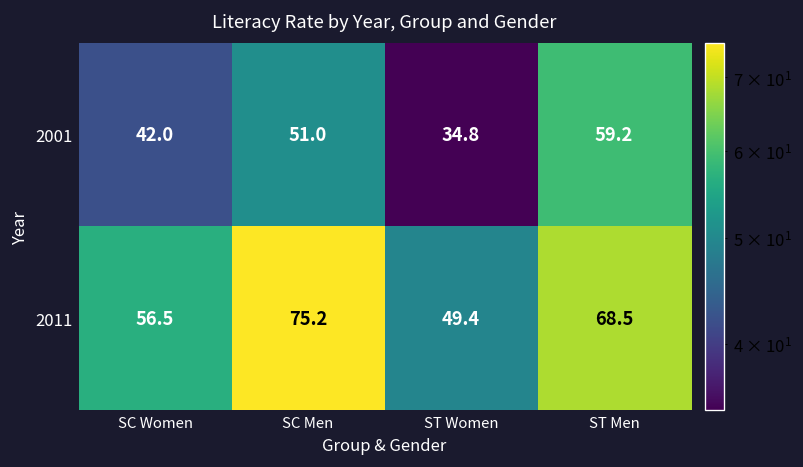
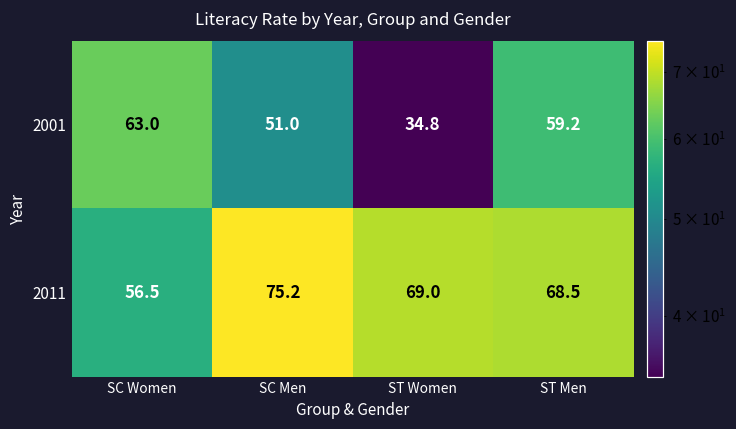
  {
    "2001": {
-     "SC Women": 42.0,
+     "SC Women": 63.0,
      "SC Men": 51.0,
      "ST Women": 34.8,
      "ST Men": 59.2
    },
    "2011": {
      "SC Women": 56.5,
      "SC Men": 75.2,
-     "ST Women": 49.4,
+     "ST Women": 69.0,
      "ST Men": 68.5
    }
  }
